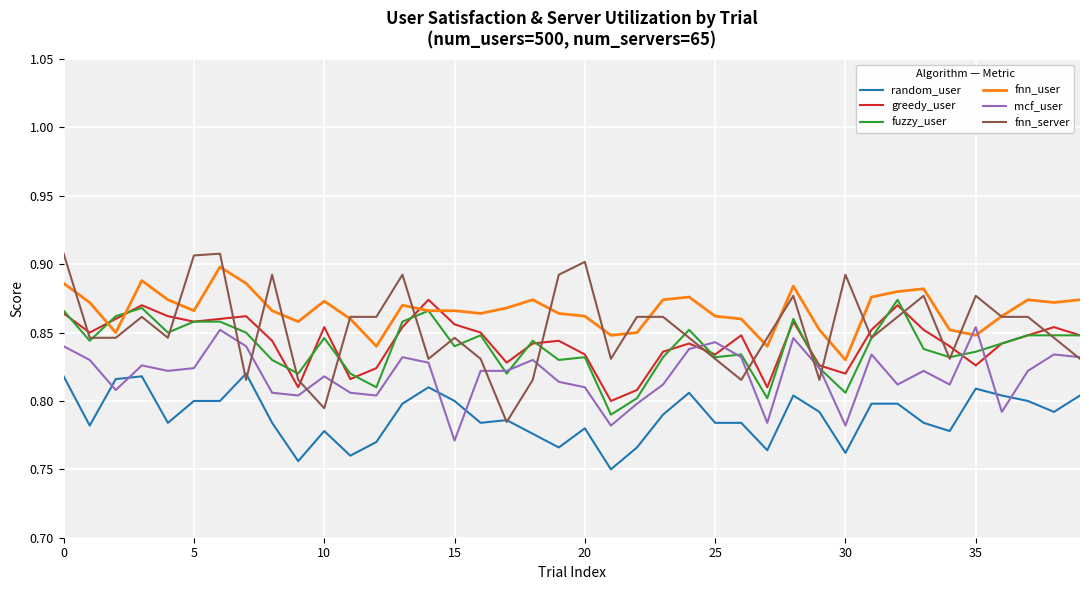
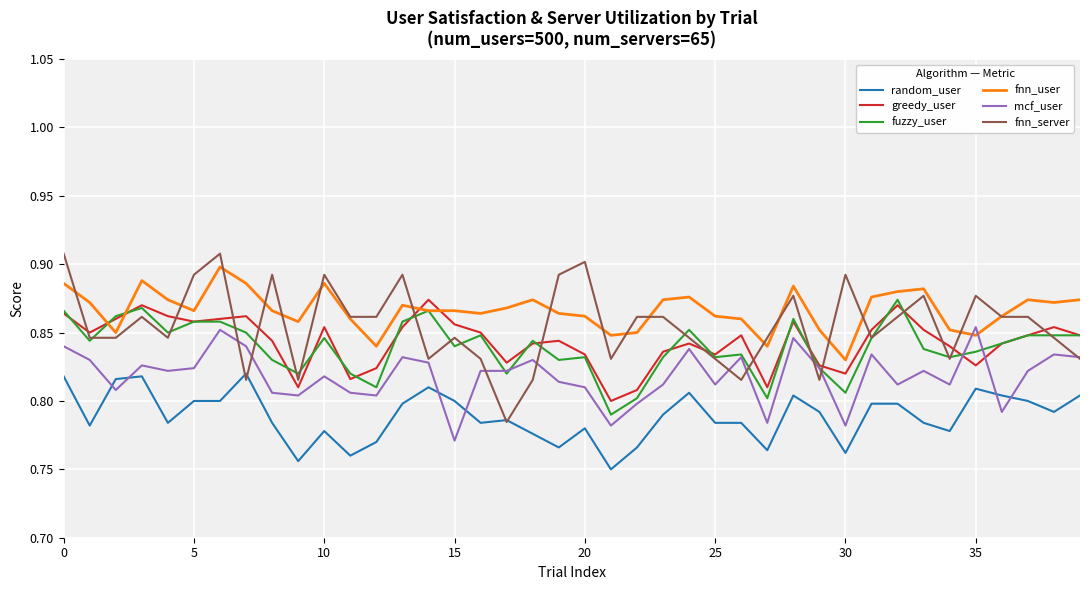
  {
    "random_user": {
      "0": 0.818,
      "5": 0.800,
      "10": 0.778,
      "15": 0.800,
      "20": 0.780,
      "25": 0.784,
      "30": 0.762,
      "35": 0.809
    },
    "greedy_user": {
      "0": 0.864,
      "10": 0.854,
      "15": 0.856,
      "20": 0.834,
      "25": 0.834,
      "30": 0.820,
      "35": 0.826
    },
    "fuzzy_user": {
      "0": 0.866,
      "10": 0.846,
      "15": 0.840,
      "20": 0.832,
      "30": 0.806,
      "35": 0.836
    },
    "fnn_user": {
      "0": 0.886,
      "5": 0.866,
-     "10": 0.873,
+     "10": 0.886,
      "15": 0.866,
      "20": 0.862,
      "25": 0.862,
      "30": 0.830,
      "35": 0.848
    },
    "mcf_user": {
      "0": 0.840,
      "5": 0.824,
      "10": 0.818,
      "15": 0.771,
      "20": 0.810,
-     "25": 0.843,
+     "25": 0.812,
      "30": 0.782,
      "35": 0.854
    },
    "fnn_server": {
      "0": 0.908,
-     "5": 0.906,
-     "10": 0.795,
+     "5": 0.892,
+     "10": 0.892,
      "15": 0.846,
      "20": 0.902,
      "30": 0.892,
      "35": 0.877
    }
  }
